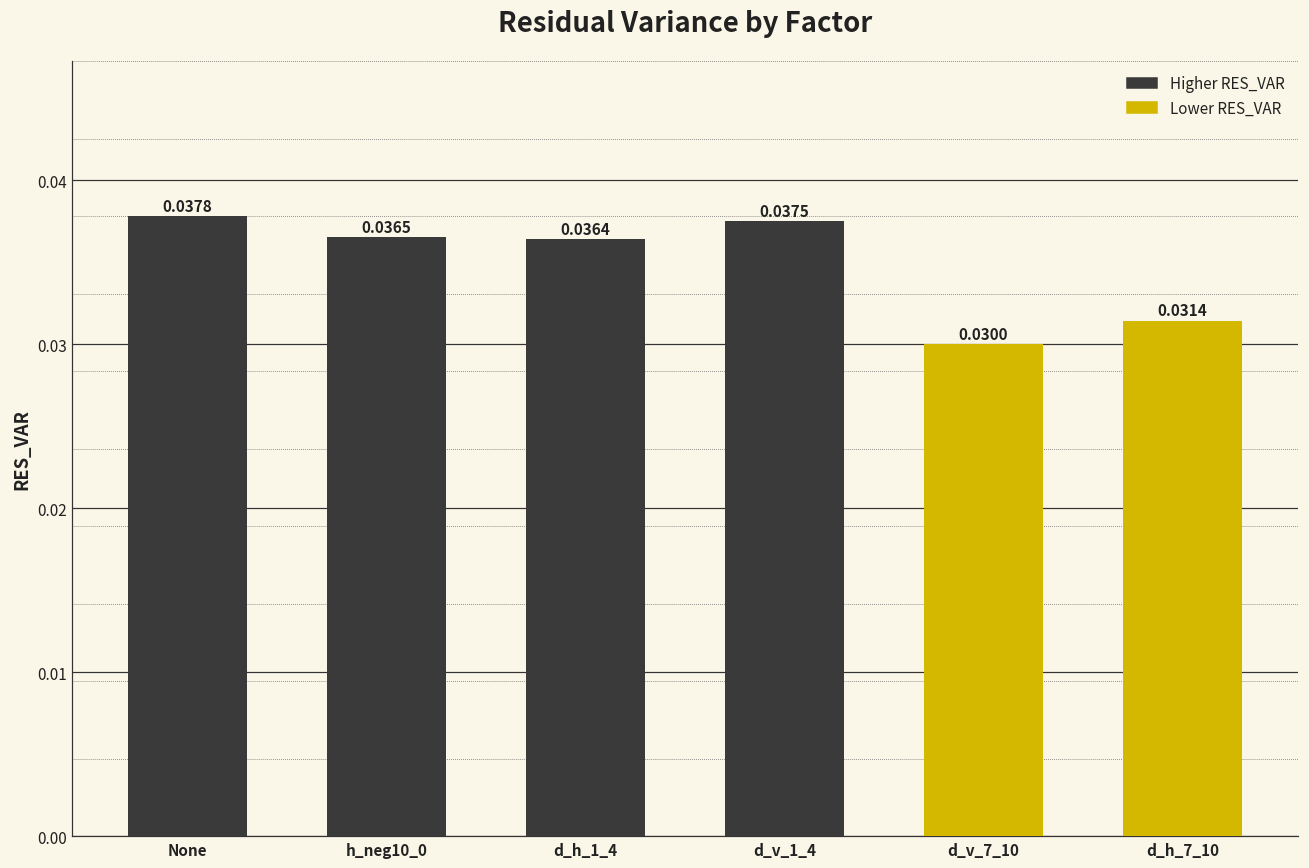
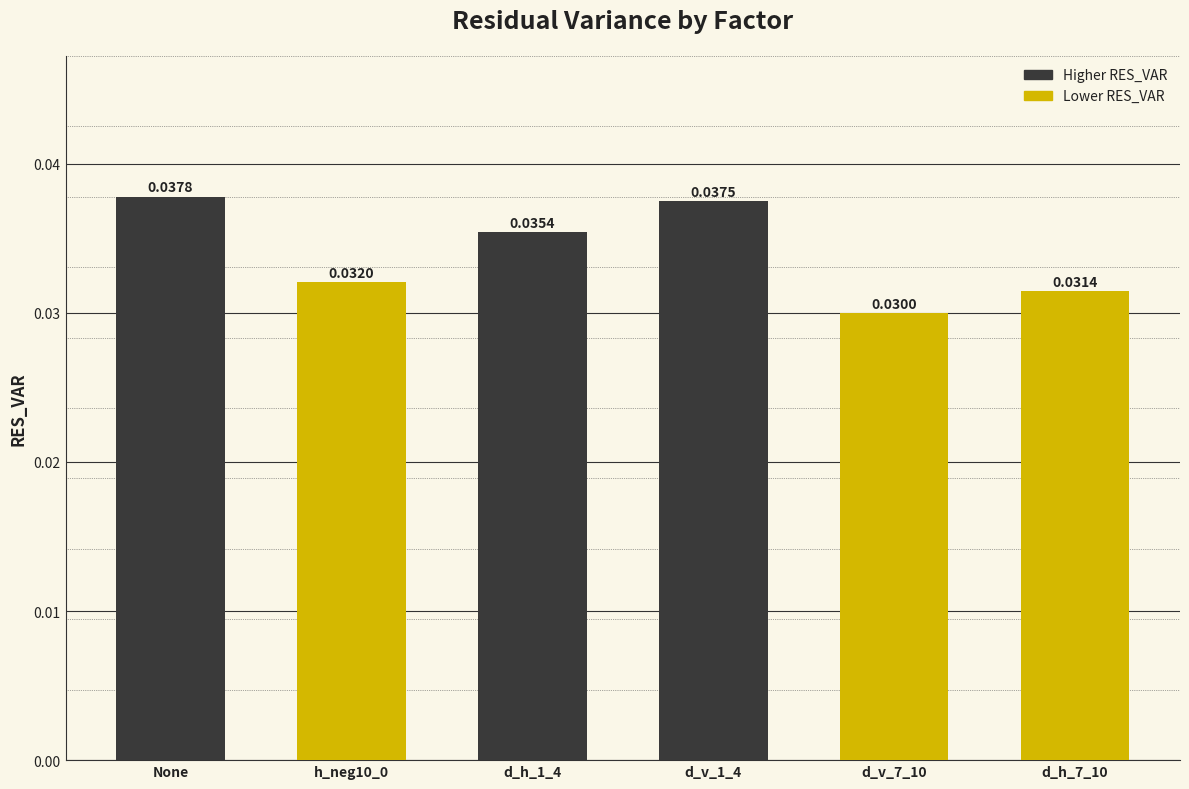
  {
    "None": 0.0378,
-   "h_neg10_0": 0.0365,
-   "d_h_1_4": 0.0364,
+   "h_neg10_0": 0.0320,
+   "d_h_1_4": 0.0354,
    "d_v_1_4": 0.0375,
    "d_v_7_10": 0.0300,
    "d_h_7_10": 0.0314
  }
